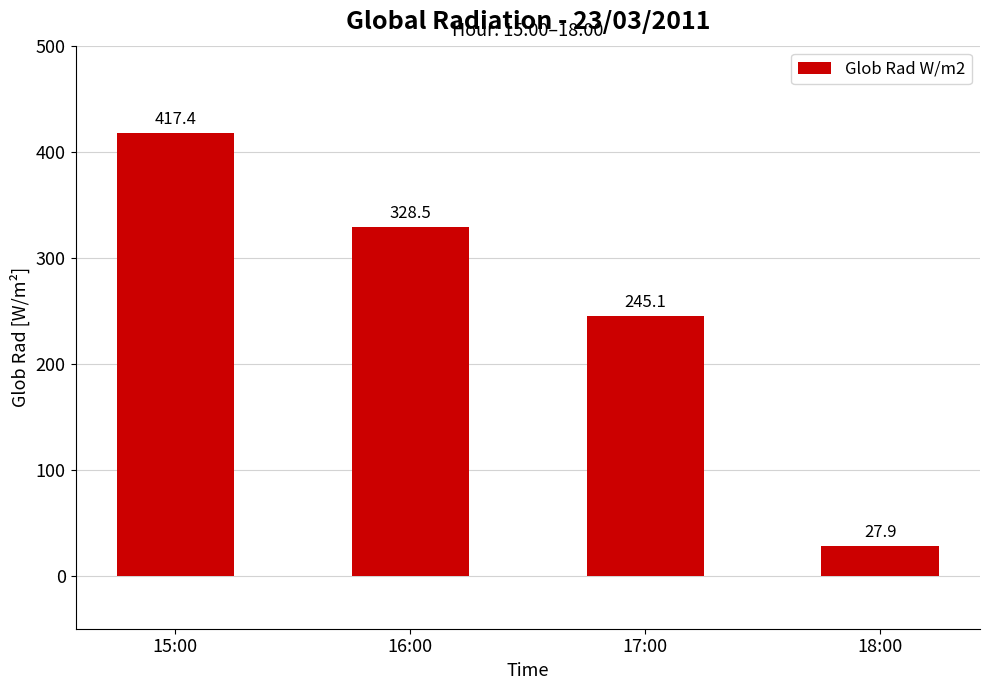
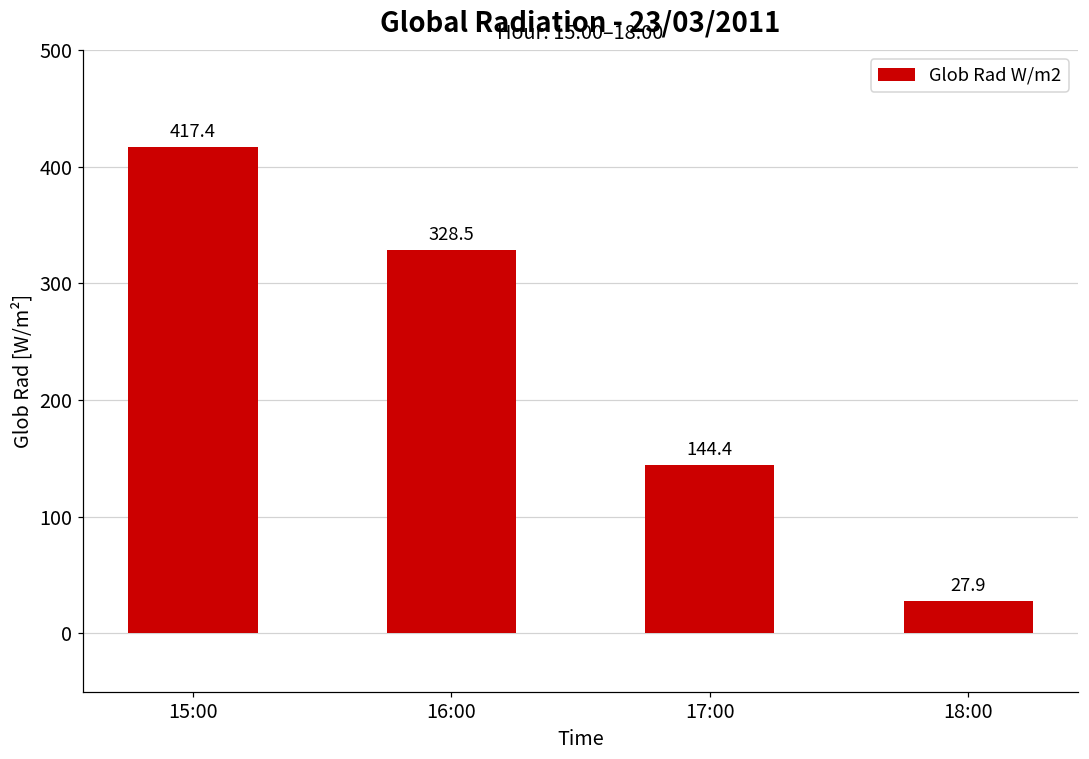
  {
    "15:00": 417.4,
    "16:00": 328.5,
-   "17:00": 245.1,
+   "17:00": 144.4,
    "18:00": 27.9
  }
